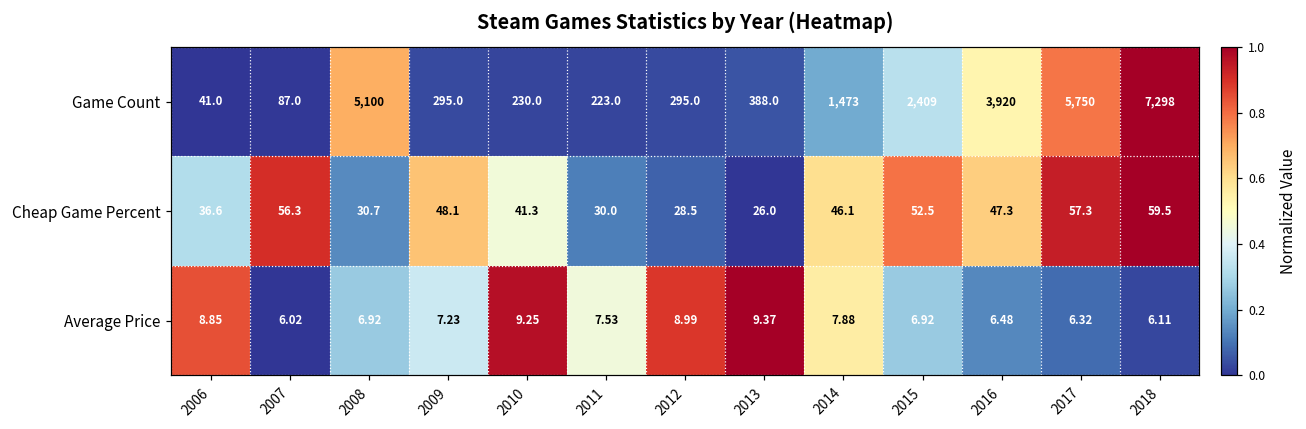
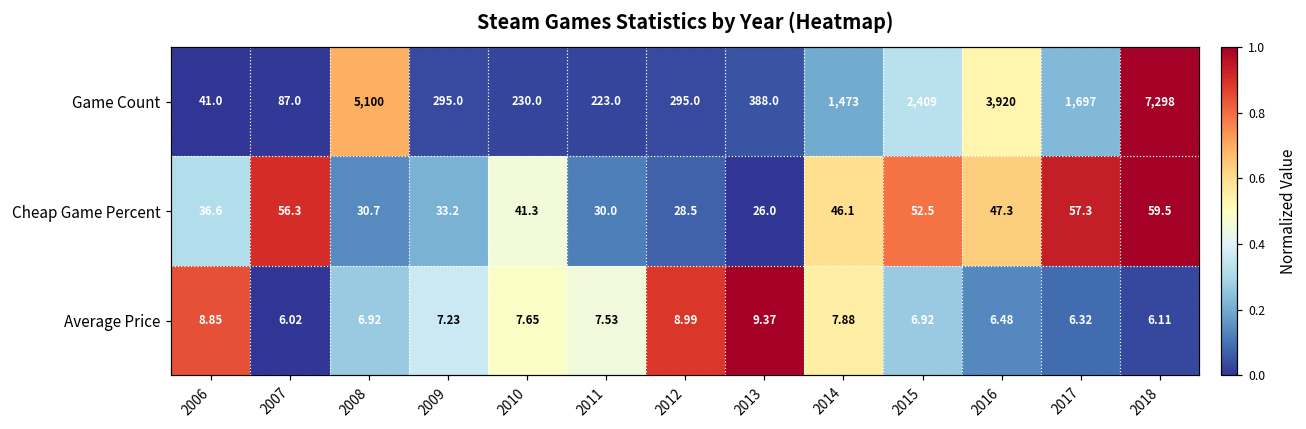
  {
    "Game Count": {
      "2006": "41.0",
      "2007": "87.0",
      "2008": "5,100",
      "2009": "295.0",
      "2010": "230.0",
      "2011": "223.0",
      "2012": "295.0",
      "2013": "388.0",
      "2014": "1,473",
      "2015": "2,409",
      "2016": "3,920",
-     "2017": "5,750",
+     "2017": "1,697",
      "2018": "7,298"
    },
    "Cheap Game Percent": {
      "2006": "36.6",
      "2007": "56.3",
      "2008": "30.7",
-     "2009": "48.1",
+     "2009": "33.2",
      "2010": "41.3",
      "2011": "30.0",
      "2012": "28.5",
      "2013": "26.0",
      "2014": "46.1",
      "2015": "52.5",
      "2016": "47.3",
      "2017": "57.3",
      "2018": "59.5"
    },
    "Average Price": {
      "2006": "8.85",
      "2007": "6.02",
      "2008": "6.92",
      "2009": "7.23",
-     "2010": "9.25",
+     "2010": "7.65",
      "2011": "7.53",
      "2012": "8.99",
      "2013": "9.37",
      "2014": "7.88",
      "2015": "6.92",
      "2016": "6.48",
      "2017": "6.32",
      "2018": "6.11"
    }
  }
